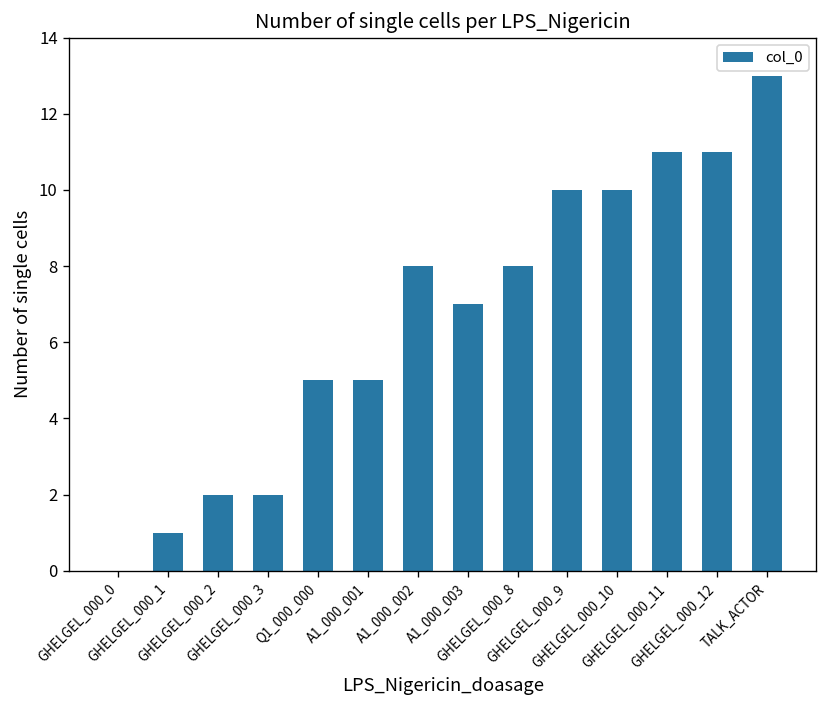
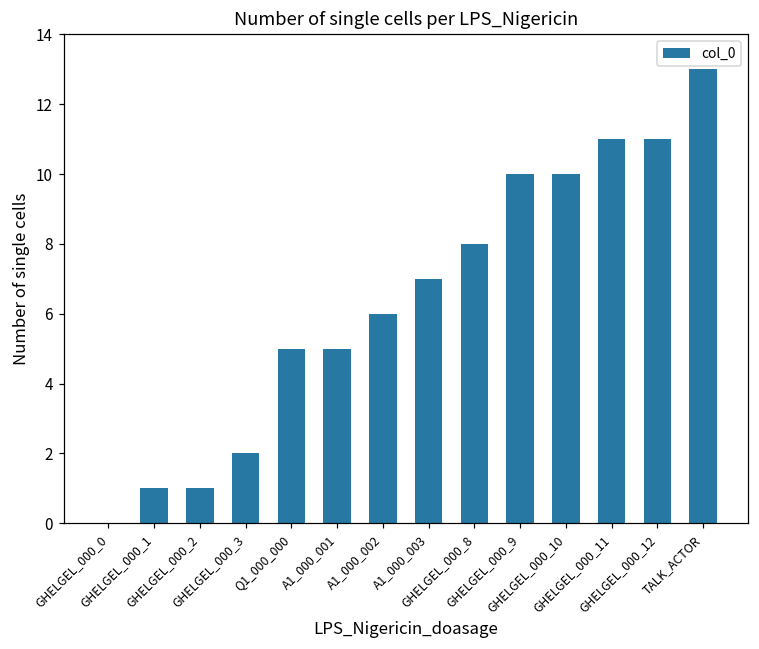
  {
    "GHELGEL_000_0": 0,
    "GHELGEL_000_1": 1,
-   "GHELGEL_000_2": 2,
+   "GHELGEL_000_2": 1,
    "GHELGEL_000_3": 2,
    "Q1_000_000": 5,
    "A1_000_001": 5,
-   "A1_000_002": 8,
+   "A1_000_002": 6,
    "A1_000_003": 7,
    "GHELGEL_000_8": 8,
    "GHELGEL_000_9": 10,
    "GHELGEL_000_10": 10,
    "GHELGEL_000_11": 11,
    "GHELGEL_000_12": 11,
    "TALK_ACTOR": 13
  }
